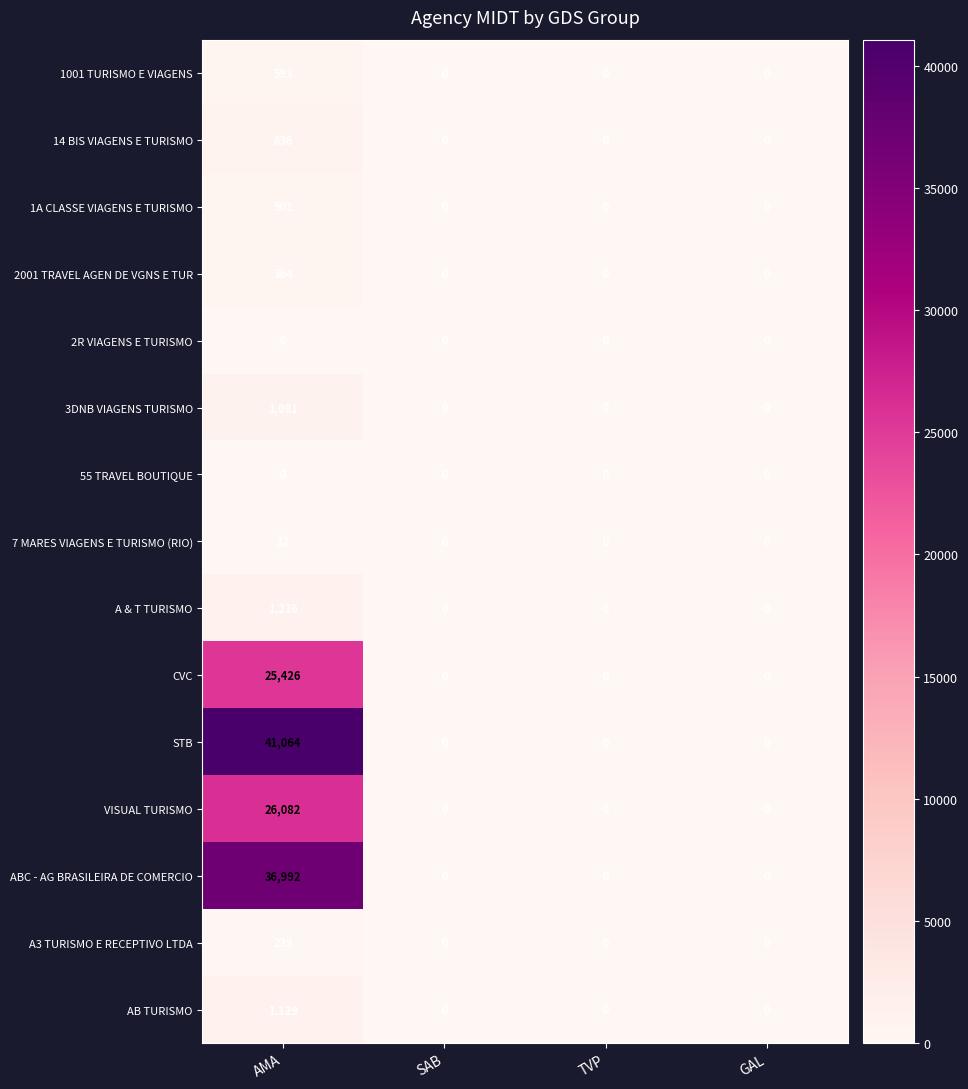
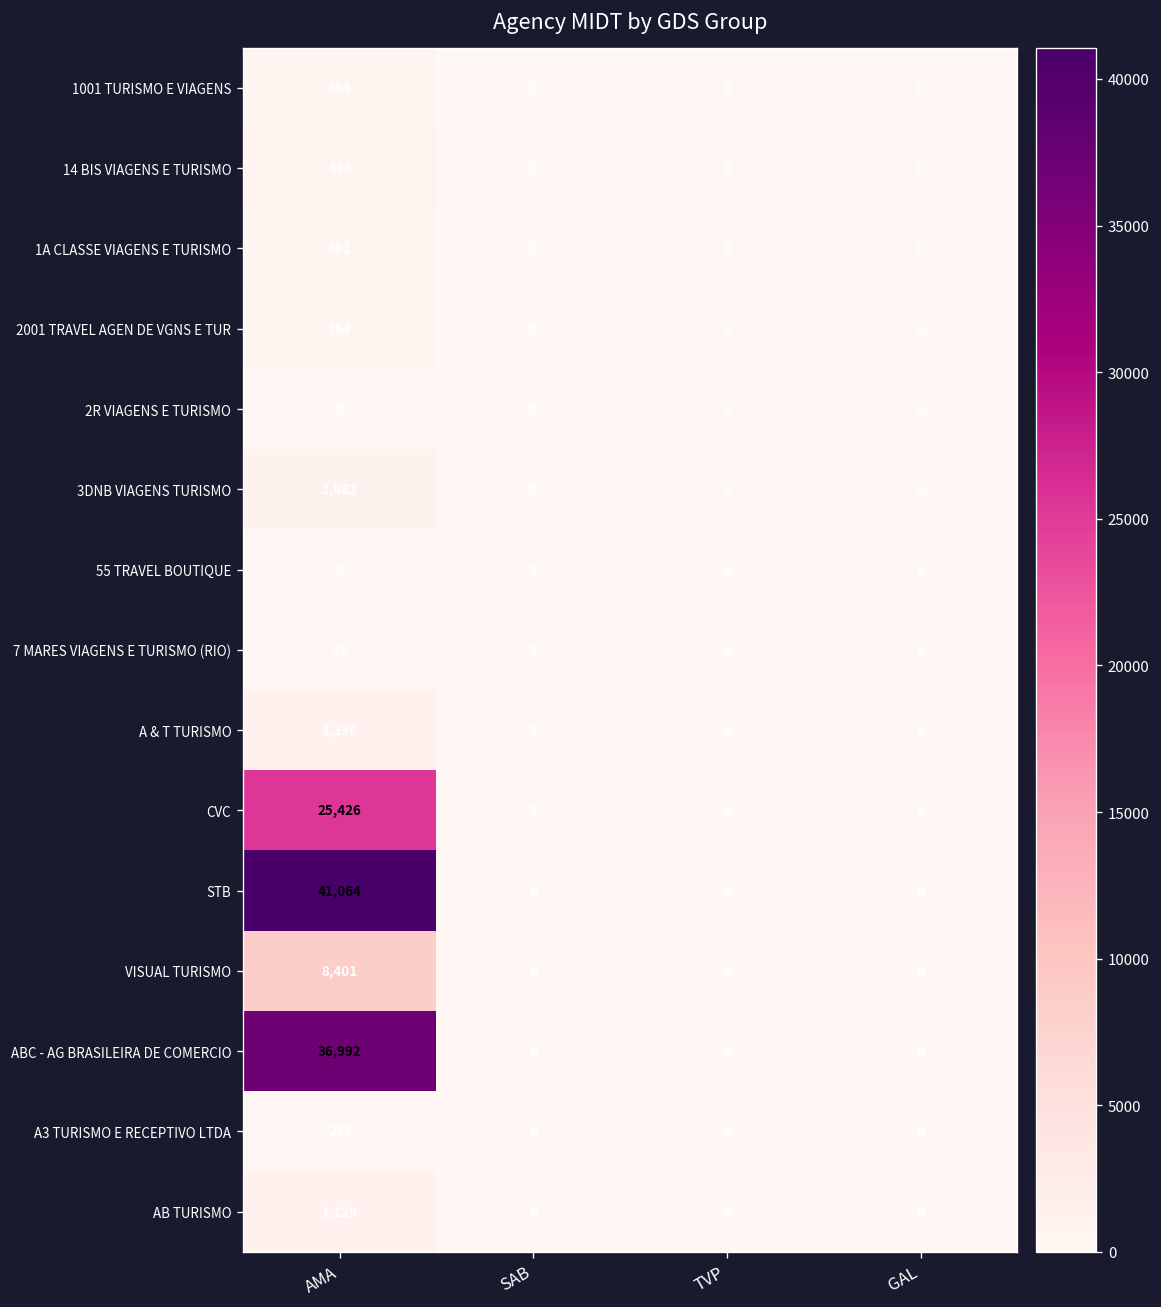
  {
    "CVC": {
      "AMA": "25,426"
    },
    "STB": {
      "AMA": "41,064"
    },
    "VISUAL TURISMO": {
-     "AMA": "26,082"
+     "AMA": "8,401"
    },
    "ABC - AG BRASILEIRA DE COMERCIO": {
      "AMA": "36,992"
    }
  }
